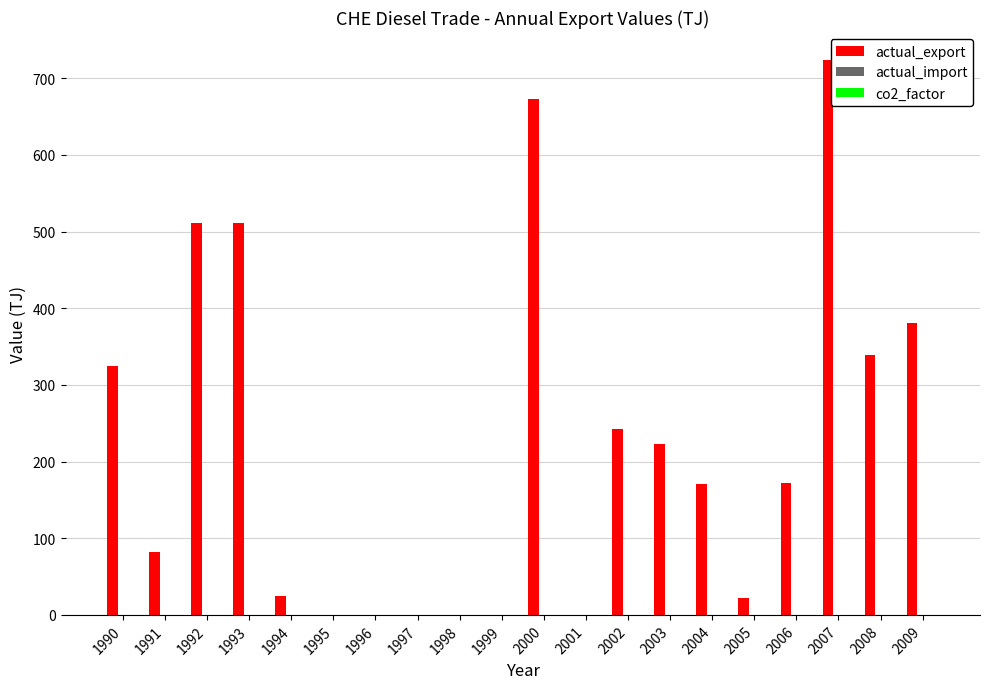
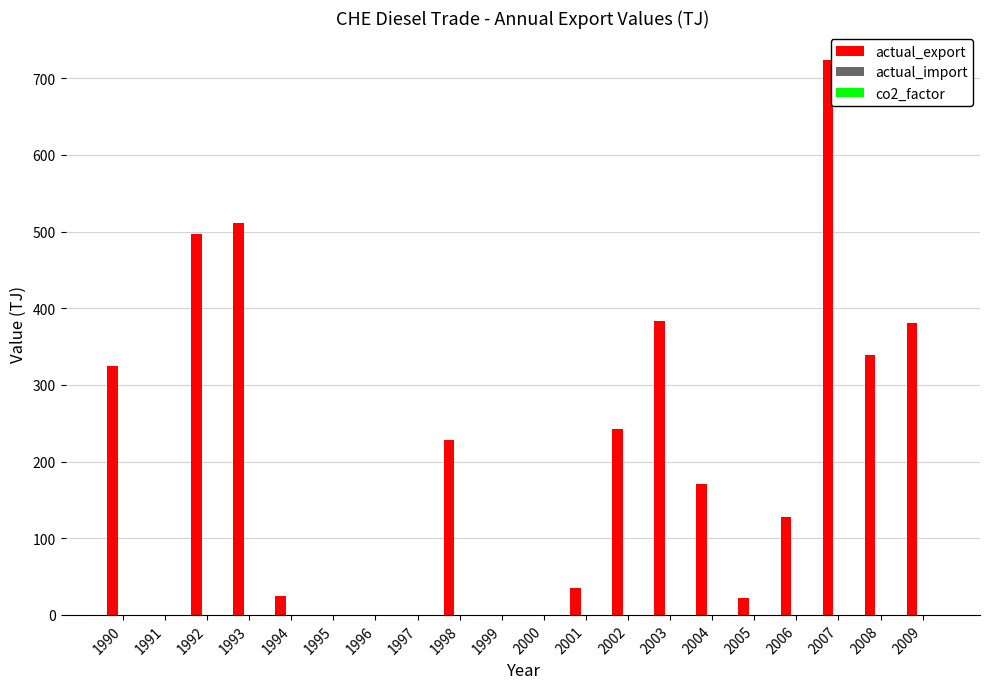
  {
    "actual_export": {
      "1990": 320,
-     "1991": 80,
-     "1992": 510,
+     "1991": 0,
+     "1992": 500,
      "1993": 510,
      "1994": 20,
      "1995": 0,
      "1996": 0,
      "1997": 0,
-     "1998": 0,
+     "1998": 230,
      "1999": 0,
-     "2000": 670,
-     "2001": 0,
+     "2000": 0,
+     "2001": 30,
      "2002": 240,
-     "2003": 220,
+     "2003": 380,
      "2004": 170,
      "2005": 20,
-     "2006": 170,
+     "2006": 130,
      "2007": 720,
      "2008": 340,
      "2009": 380
    },
    "actual_import": {
      "1990": 0,
      "1991": 0,
      "1992": 0,
      "1993": 0,
      "1994": 0,
      "1995": 0,
      "1996": 0,
      "1997": 0,
      "1998": 0,
      "1999": 0,
      "2000": 0,
      "2001": 0,
      "2002": 0,
      "2003": 0,
      "2004": 0,
      "2005": 0,
      "2006": 0,
      "2007": 0,
      "2008": 0,
      "2009": 0
    },
    "co2_factor": {
      "1990": 0,
      "1991": 0,
      "1992": 0,
      "1993": 0,
      "1994": 0,
      "1995": 0,
      "1996": 0,
      "1997": 0,
      "1998": 0,
      "1999": 0,
      "2000": 0,
      "2001": 0,
      "2002": 0,
      "2003": 0,
      "2004": 0,
      "2005": 0,
      "2006": 0,
      "2007": 0,
      "2008": 0,
      "2009": 0
    }
  }
